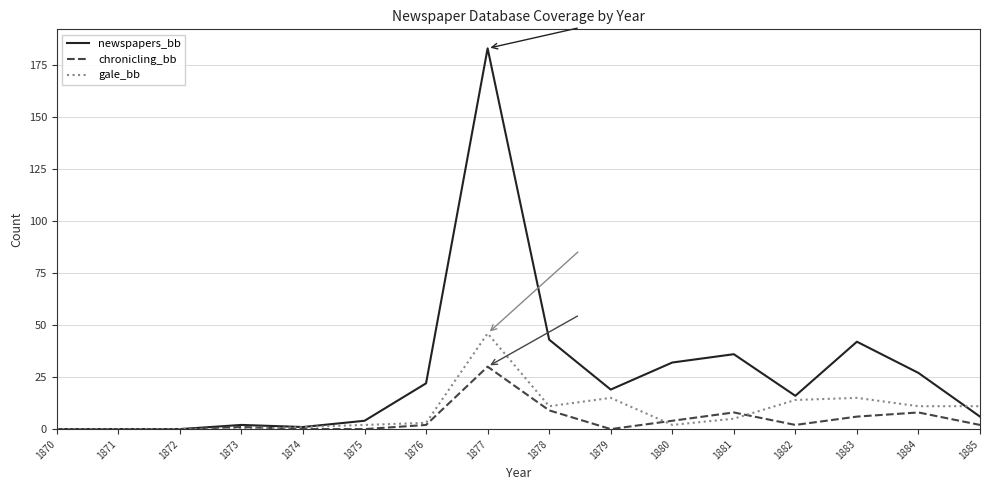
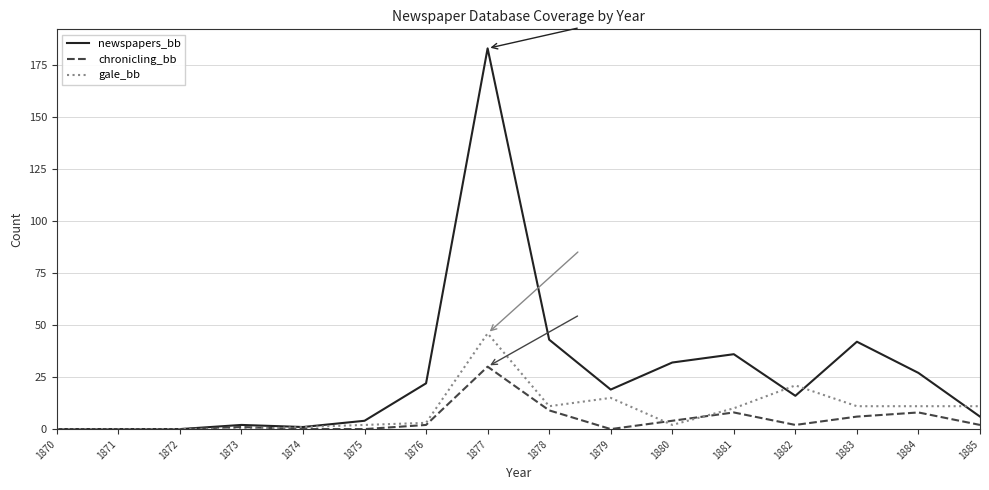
  {
    "gale_bb": {
      "1875": 2,
      "1877": 46,
      "1878": 11,
      "1879": 15,
      "1880": 2,
-     "1881": 5,
-     "1882": 14,
-     "1883": 15,
+     "1881": 10,
+     "1882": 21,
+     "1883": 11,
      "1884": 11,
      "1885": 11
    }
  }
